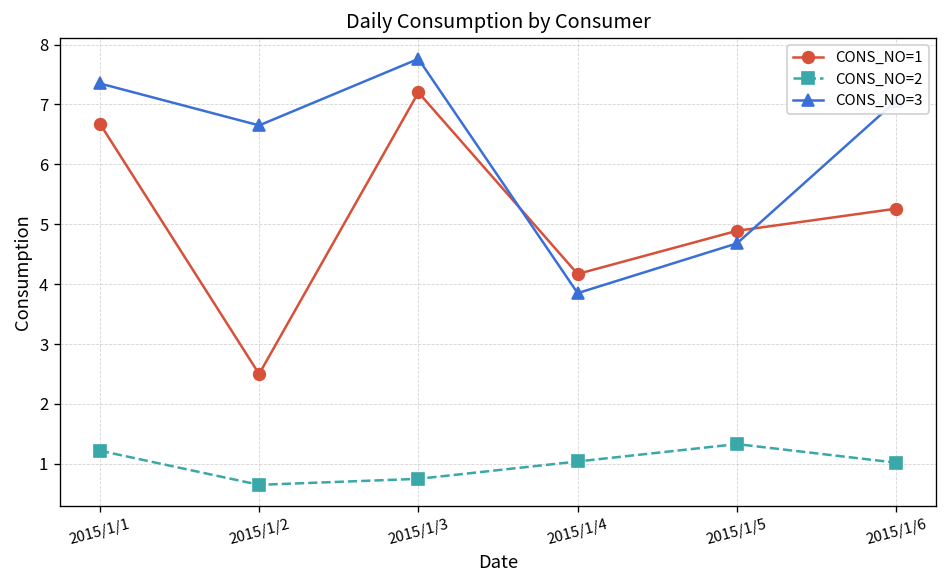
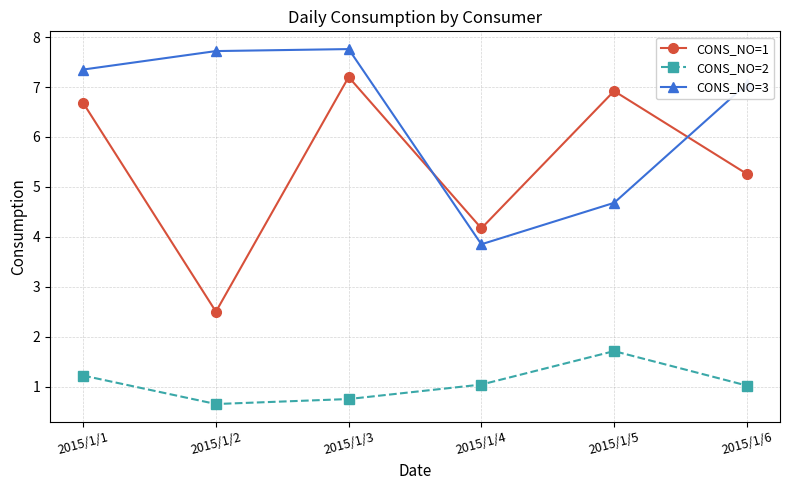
  {
    "CONS_NO=1": {
      "2015/1/1": 6.7,
      "2015/1/2": 2.5,
      "2015/1/3": 7.2,
      "2015/1/4": 4.2,
-     "2015/1/5": 4.9,
+     "2015/1/5": 6.9,
      "2015/1/6": 5.3
    },
    "CONS_NO=2": {
      "2015/1/1": 1.2,
      "2015/1/2": 0.7,
      "2015/1/3": 0.8,
      "2015/1/4": 1.0,
-     "2015/1/5": 1.3,
+     "2015/1/5": 1.7,
      "2015/1/6": 1.0
    },
    "CONS_NO=3": {
      "2015/1/1": 7.4,
-     "2015/1/2": 6.7,
+     "2015/1/2": 7.7,
      "2015/1/3": 7.8,
      "2015/1/4": 3.9,
      "2015/1/5": 4.7
    }
  }
